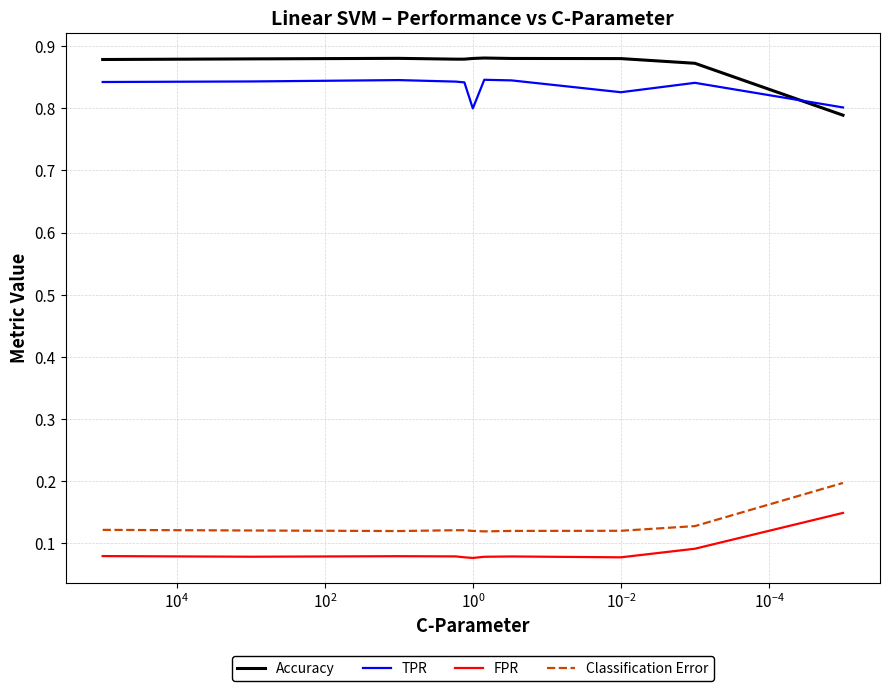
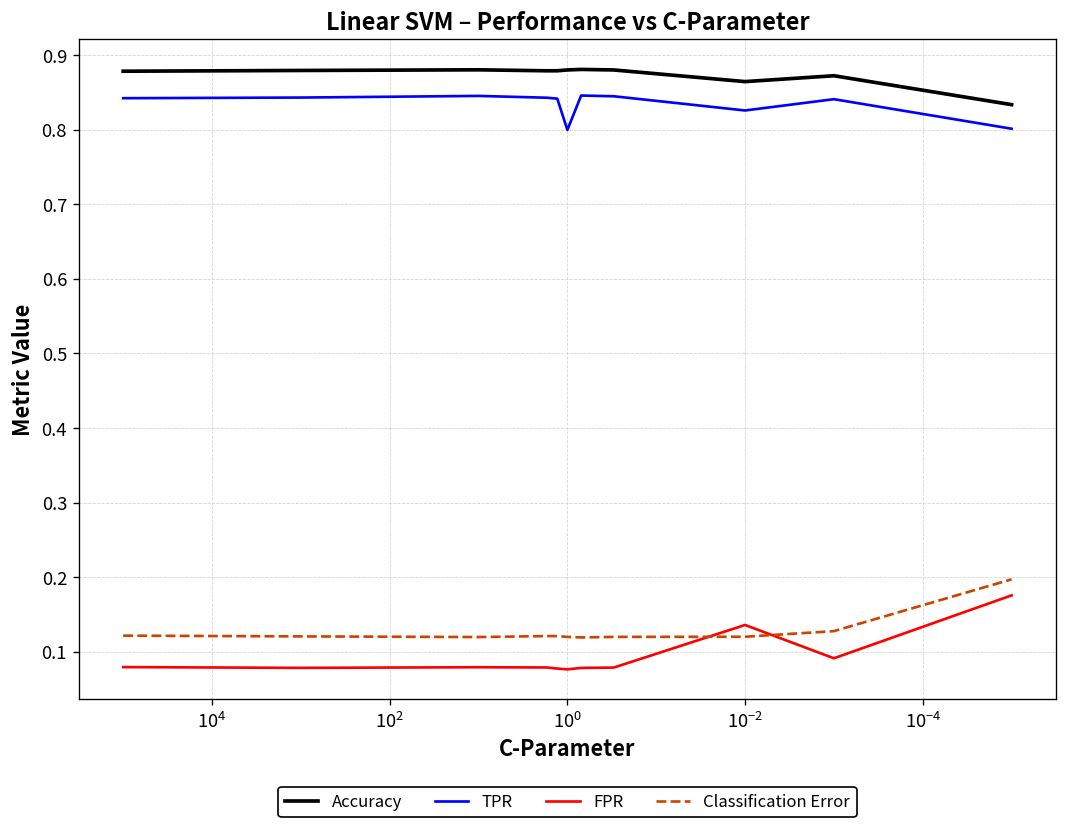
  {
    "Accuracy": {
      "10^0": 0.88,
-     "10^-2": 0.88,
-     "10^-6": 0.79
+     "10^-2": 0.86,
+     "10^-6": 0.83
    },
    "TPR": {
      "10^0": 0.80,
      "10^-2": 0.83,
      "10^-6": 0.80
    },
    "FPR": {
      "10^0": 0.08,
-     "10^-2": 0.08,
-     "10^-6": 0.15
+     "10^-2": 0.14,
+     "10^-6": 0.18
    },
    "Classification Error": {
      "10^0": 0.12,
      "10^-2": 0.12,
      "10^-6": 0.20
    }
  }
